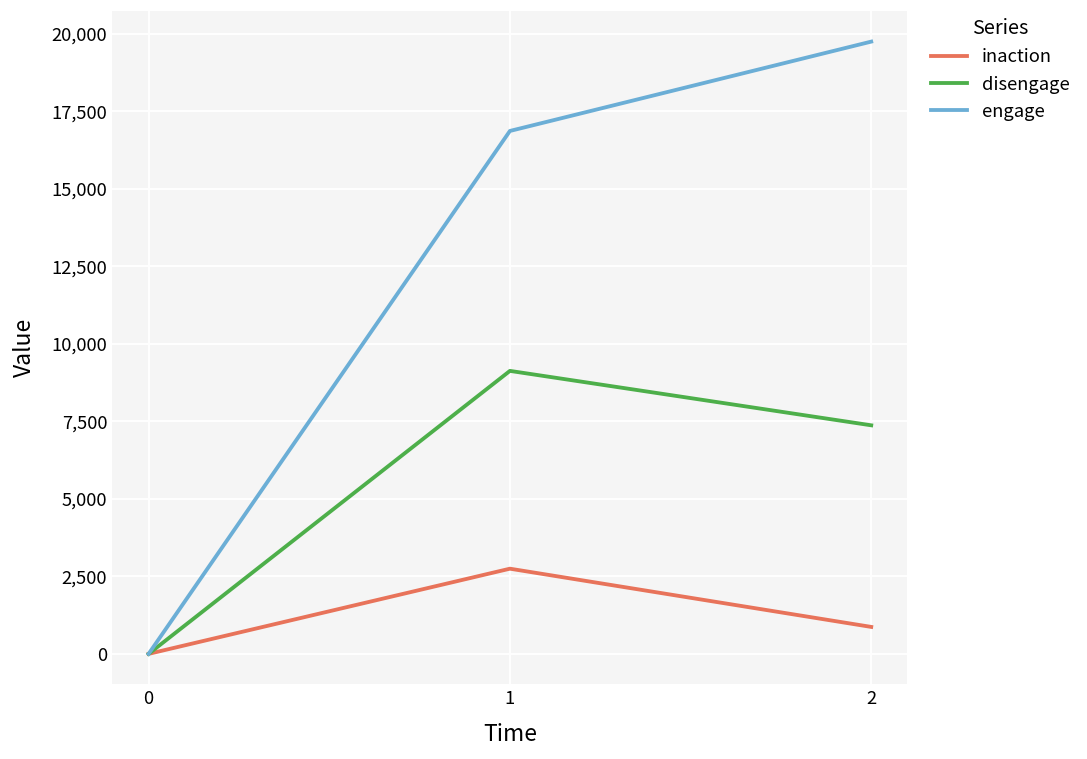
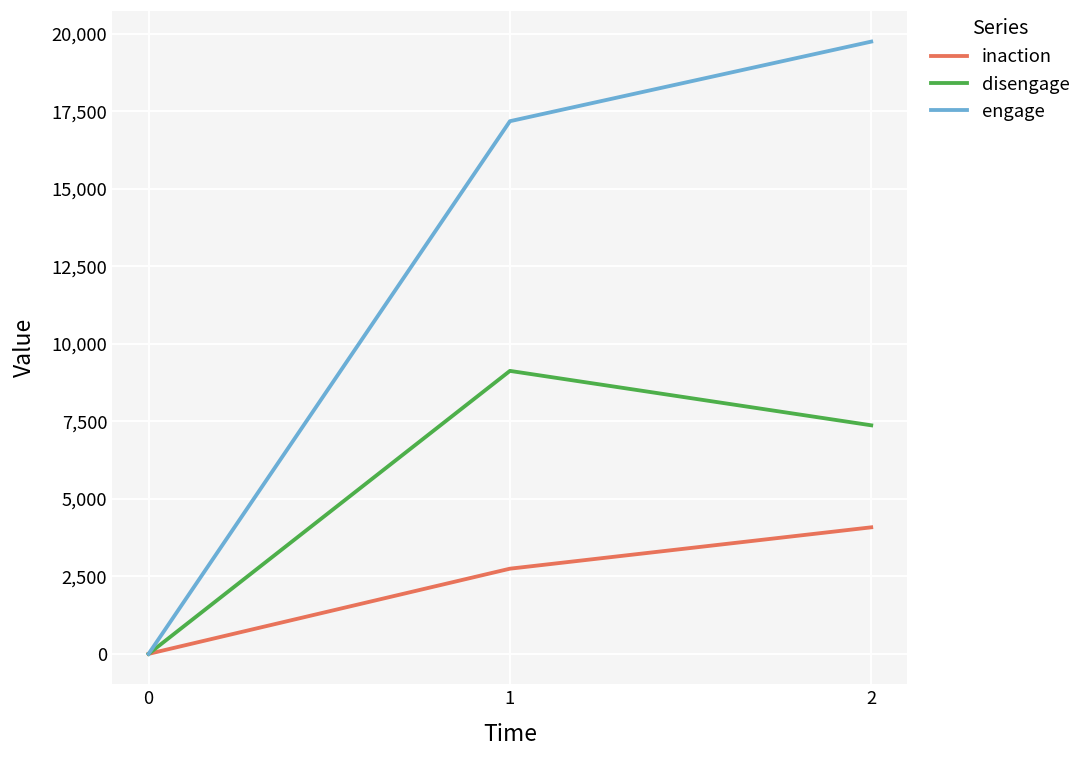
  {
    "inaction": {
      "1": "2,700",
-     "2": "900"
+     "2": "4,100"
    },
    "disengage": {
      "1": "9,100",
      "2": "7,400"
    },
    "engage": {
-     "1": "16,900",
+     "1": "17,200",
      "2": "19,800"
    }
  }
